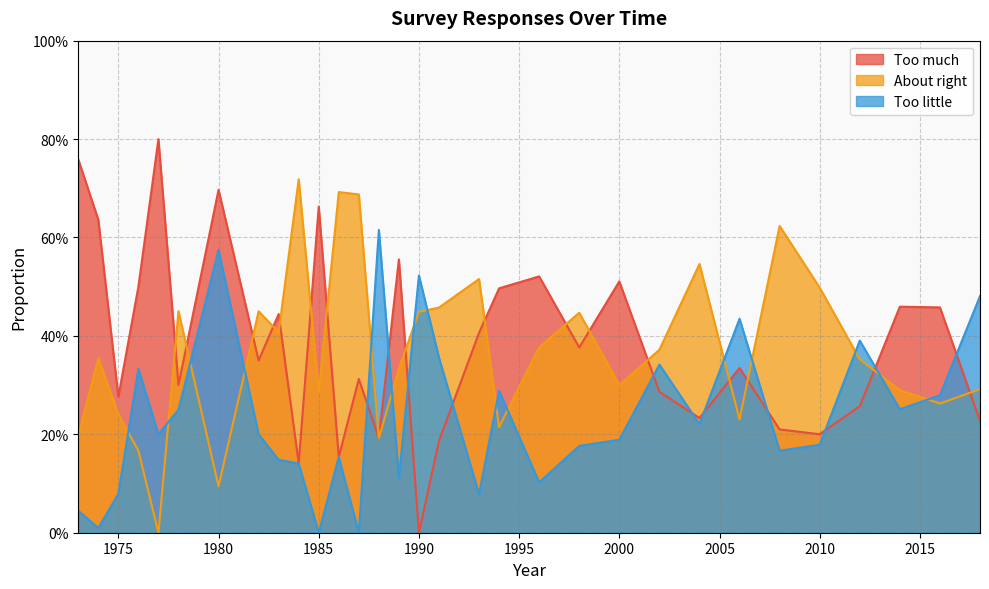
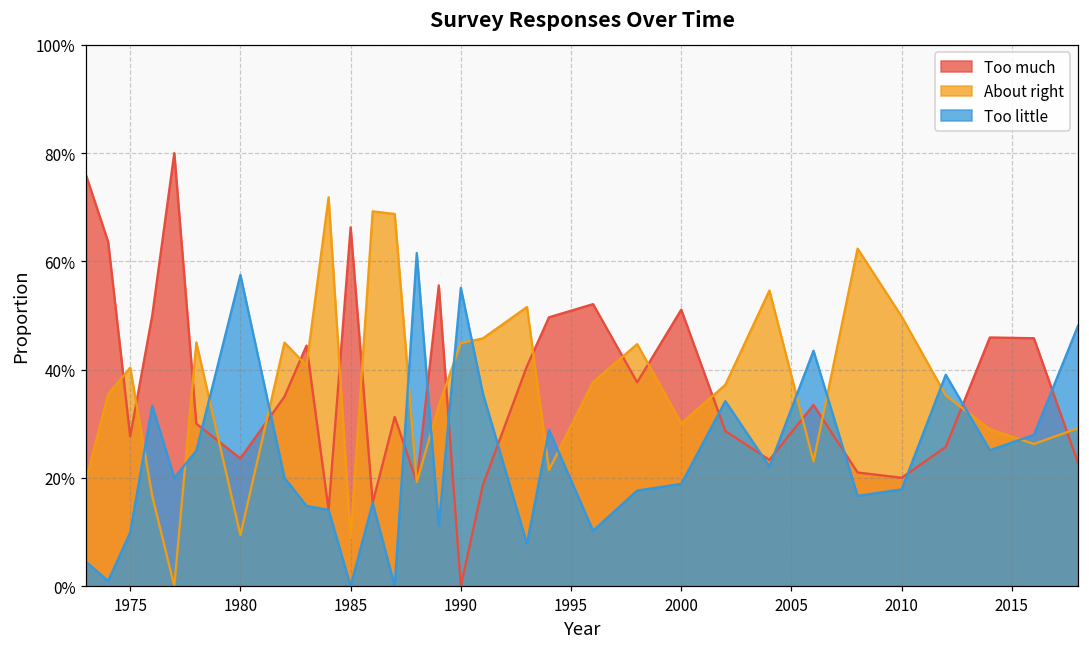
  {
    "Too much": {
      "1975": "28%",
-     "1980": "70%",
+     "1980": "24%",
      "1985": "66%",
      "1990": "0%",
      "2000": "51%",
      "2010": "20%"
    },
    "About right": {
-     "1975": "24%",
+     "1975": "40%",
      "1980": "9%",
-     "1985": "29%",
+     "1985": "9%",
      "1990": "45%",
      "2000": "30%",
      "2010": "50%"
    },
    "Too little": {
-     "1975": "8%",
+     "1975": "10%",
      "1980": "57%",
      "1985": "0%",
-     "1990": "52%",
+     "1990": "55%",
      "2000": "19%",
      "2010": "18%"
    }
  }
